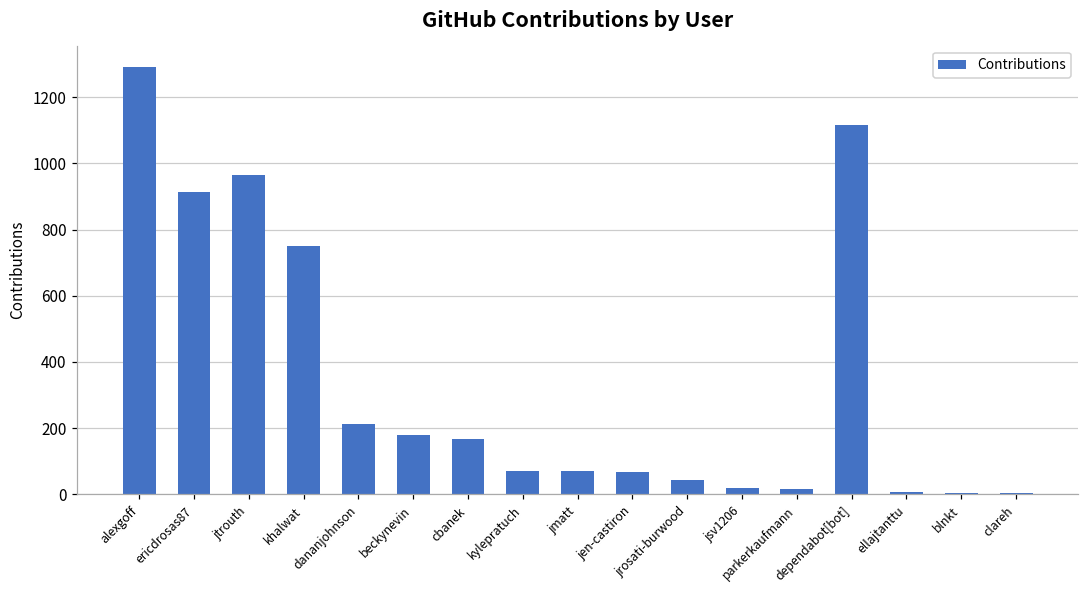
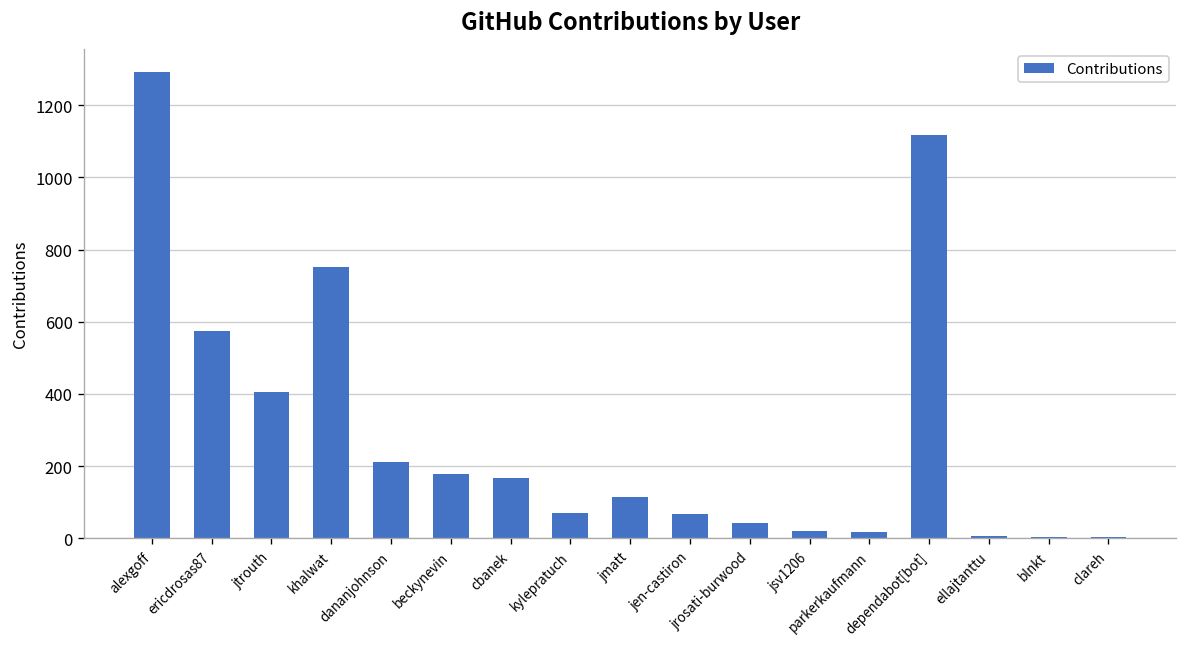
  {
    "alexgoff": 1290,
-   "ericdrosas87": 910,
-   "jtrouth": 970,
+   "ericdrosas87": 570,
+   "jtrouth": 400,
    "khalwat": 750,
    "dananjohnson": 210,
    "beckynevin": 180,
    "cbanek": 170,
    "kylepratuch": 70,
-   "jmatt": 70,
+   "jmatt": 110,
    "jen-castiron": 70,
    "jrosati-burwood": 40,
    "jsv1206": 20,
    "parkerkaufmann": 20,
    "dependabot[bot]": 1120
  }
